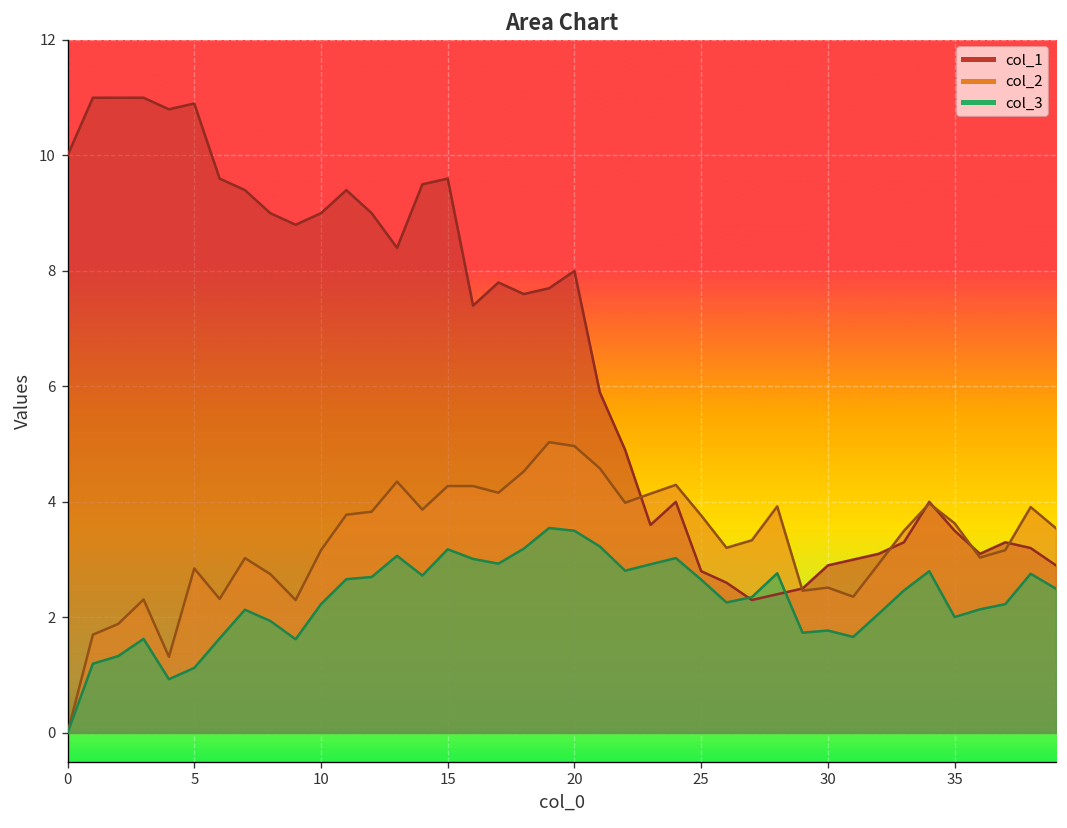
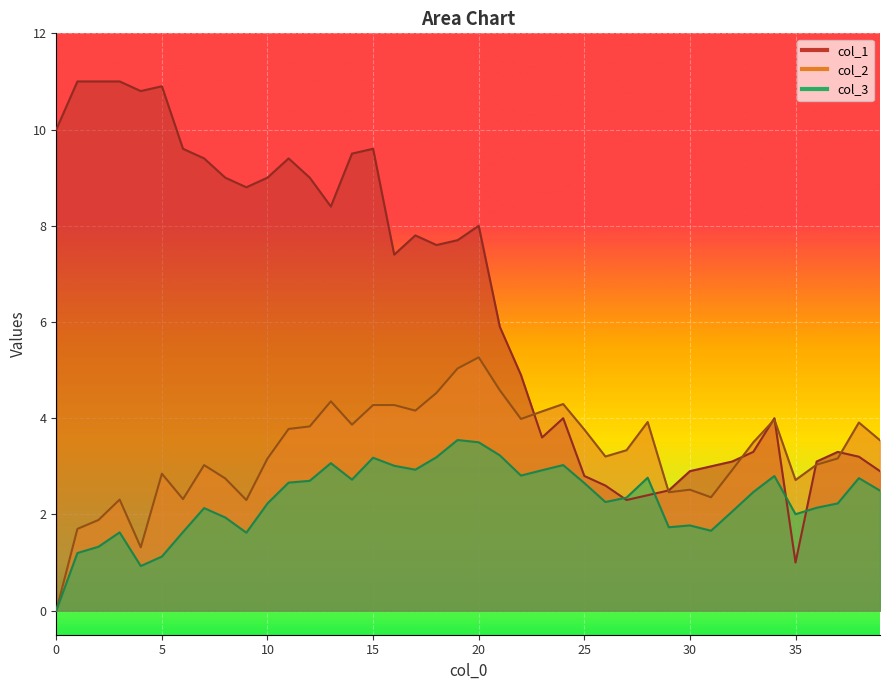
  {
    "col_1": {
      "0": 10.0,
      "5": 10.9,
      "10": 9.0,
      "15": 9.6,
      "20": 8.0,
      "25": 2.8,
      "30": 2.9,
-     "35": 3.5
+     "35": 1.0
    },
    "col_2": {
      "5": 2.8,
      "10": 3.2,
      "15": 4.3,
-     "20": 5.0,
+     "20": 5.3,
      "25": 3.8,
      "30": 2.5,
-     "35": 3.6
+     "35": 2.7
    },
    "col_3": {
      "5": 1.1,
      "10": 2.2,
      "15": 3.2,
      "20": 3.5,
      "25": 2.7,
      "30": 1.8,
      "35": 2.0
    }
  }
